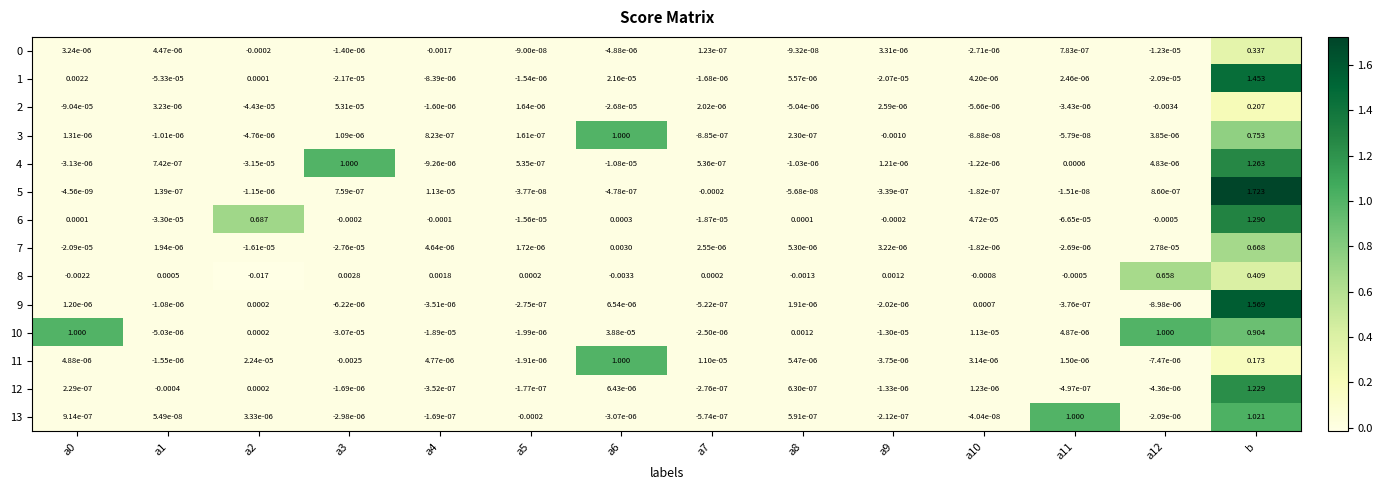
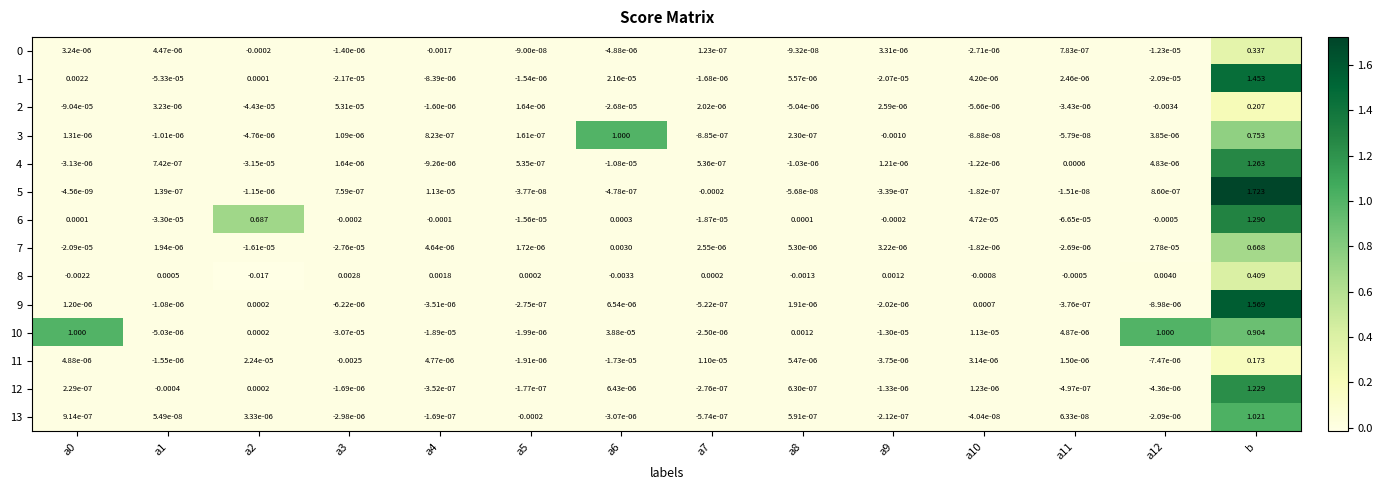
  {
    "0": {
      "a0": "3.24e-06",
      "a1": "4.47e-06",
      "a2": "-0.0002",
      "a3": "-1.40e-06",
      "a4": "-0.0017",
      "a5": "-9.00e-08",
      "a6": "-4.88e-06",
      "a7": "1.23e-07",
      "a8": "-9.32e-08",
      "a9": "3.31e-06",
      "a10": "-2.71e-06",
      "a11": "7.83e-07",
      "a12": "-1.23e-05",
      "b": "0.337"
    },
    "1": {
      "a0": "0.0022",
      "a1": "-5.33e-05",
      "a2": "0.0001",
      "a3": "-2.17e-05",
      "a4": "-8.39e-06",
      "a5": "-1.54e-06",
      "a6": "2.16e-05",
      "a7": "-1.68e-06",
      "a8": "5.57e-06",
      "a9": "-2.07e-05",
      "a10": "4.20e-06",
      "a11": "2.46e-06",
      "a12": "-2.09e-05",
      "b": "1.453"
    },
    "2": {
      "a0": "-9.04e-05",
      "a1": "3.23e-06",
      "a2": "-4.43e-05",
      "a3": "5.31e-05",
      "a4": "-1.60e-06",
      "a5": "1.64e-06",
      "a6": "-2.68e-05",
      "a7": "2.02e-06",
      "a8": "-5.04e-06",
      "a9": "2.59e-06",
      "a10": "-5.66e-06",
      "a11": "-3.43e-06",
      "a12": "-0.0034",
      "b": "0.207"
    },
    "3": {
      "a0": "1.31e-06",
      "a1": "-1.01e-06",
      "a2": "-4.76e-06",
      "a3": "1.09e-06",
      "a4": "8.23e-07",
      "a5": "1.61e-07",
      "a6": "1.000",
      "a7": "-8.85e-07",
      "a8": "2.30e-07",
      "a9": "-0.0010",
      "a10": "-8.88e-08",
      "a11": "-5.79e-08",
      "a12": "3.85e-06",
      "b": "0.753"
    },
    "4": {
      "a0": "-3.13e-06",
      "a1": "7.42e-07",
      "a2": "-3.15e-05",
-     "a3": "1.000",
+     "a3": "1.64e-06",
      "a4": "-9.26e-06",
      "a5": "5.35e-07",
      "a6": "-1.08e-05",
      "a7": "5.36e-07",
      "a8": "-1.03e-06",
      "a9": "1.21e-06",
      "a10": "-1.22e-06",
      "a11": "0.0006",
      "a12": "4.83e-06",
      "b": "1.263"
    },
    "5": {
      "a0": "-4.56e-09",
      "a1": "1.39e-07",
      "a2": "-1.15e-06",
      "a3": "7.59e-07",
      "a4": "1.13e-05",
      "a5": "-3.77e-08",
      "a6": "-4.78e-07",
      "a7": "-0.0002",
      "a8": "-5.68e-08",
      "a9": "-3.39e-07",
      "a10": "-1.82e-07",
      "a11": "-1.51e-08",
      "a12": "8.60e-07",
      "b": "1.723"
    },
    "6": {
      "a0": "0.0001",
      "a1": "-3.30e-05",
      "a2": "0.687",
      "a3": "-0.0002",
      "a4": "-0.0001",
      "a5": "-1.56e-05",
      "a6": "0.0003",
      "a7": "-1.87e-05",
      "a8": "0.0001",
      "a9": "-0.0002",
      "a10": "4.72e-05",
      "a11": "-6.65e-05",
      "a12": "-0.0005",
      "b": "1.290"
    },
    "7": {
      "a0": "-2.09e-05",
      "a1": "1.94e-06",
      "a2": "-1.61e-05",
      "a3": "-2.76e-05",
      "a4": "4.64e-06",
      "a5": "1.72e-06",
      "a6": "0.0030",
      "a7": "2.55e-06",
      "a8": "5.30e-06",
      "a9": "3.22e-06",
      "a10": "-1.82e-06",
      "a11": "-2.69e-06",
      "a12": "2.78e-05",
      "b": "0.668"
    },
    "8": {
      "a0": "-0.0022",
      "a1": "0.0005",
      "a2": "-0.017",
      "a3": "0.0028",
      "a4": "0.0018",
      "a5": "0.0002",
      "a6": "-0.0033",
      "a7": "0.0002",
      "a8": "-0.0013",
      "a9": "0.0012",
      "a10": "-0.0008",
      "a11": "-0.0005",
-     "a12": "0.658",
+     "a12": "0.0040",
      "b": "0.409"
    },
    "9": {
      "a0": "1.20e-06",
      "a1": "-1.08e-06",
      "a2": "0.0002",
      "a3": "-6.22e-06",
      "a4": "-3.51e-06",
      "a5": "-2.75e-07",
      "a6": "6.54e-06",
      "a7": "-5.22e-07",
      "a8": "1.91e-06",
      "a9": "-2.02e-06",
      "a10": "0.0007",
      "a11": "-3.76e-07",
      "a12": "-8.98e-06",
      "b": "1.569"
    },
    "10": {
      "a0": "1.000",
      "a1": "-5.03e-06",
      "a2": "0.0002",
      "a3": "-3.07e-05",
      "a4": "-1.89e-05",
      "a5": "-1.99e-06",
      "a6": "3.88e-05",
      "a7": "-2.50e-06",
      "a8": "0.0012",
      "a9": "-1.30e-05",
      "a10": "1.13e-05",
      "a11": "4.87e-06",
      "a12": "1.000",
      "b": "0.904"
    },
    "11": {
      "a0": "4.88e-06",
      "a1": "-1.55e-06",
      "a2": "2.24e-05",
      "a3": "-0.0025",
      "a4": "4.77e-06",
      "a5": "-1.91e-06",
-     "a6": "1.000",
+     "a6": "-1.73e-05",
      "a7": "1.10e-05",
      "a8": "5.47e-06",
      "a9": "-3.75e-06",
      "a10": "3.14e-06",
      "a11": "1.50e-06",
      "a12": "-7.47e-06",
      "b": "0.173"
    },
    "12": {
      "a0": "2.29e-07",
      "a1": "-0.0004",
      "a2": "0.0002",
      "a3": "-1.69e-06",
      "a4": "-3.52e-07",
      "a5": "-1.77e-07",
      "a6": "6.43e-06",
      "a7": "-2.76e-07",
      "a8": "6.30e-07",
      "a9": "-1.33e-06",
      "a10": "1.23e-06",
      "a11": "-4.97e-07",
      "a12": "-4.36e-06",
      "b": "1.229"
    },
    "13": {
      "a0": "9.14e-07",
      "a1": "5.49e-08",
      "a2": "3.33e-06",
      "a3": "-2.98e-06",
      "a4": "-1.69e-07",
      "a5": "-0.0002",
      "a6": "-3.07e-06",
      "a7": "-5.74e-07",
      "a8": "5.91e-07",
      "a9": "-2.12e-07",
      "a10": "-4.04e-08",
-     "a11": "1.000",
+     "a11": "6.33e-08",
      "a12": "-2.09e-06",
      "b": "1.021"
    }
  }
